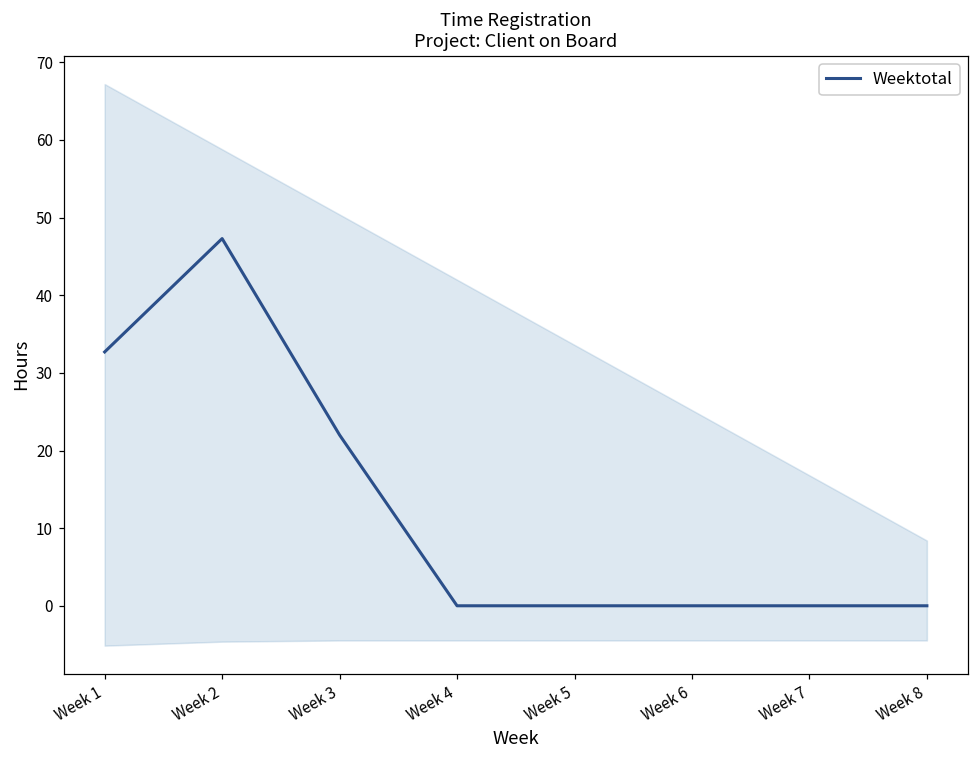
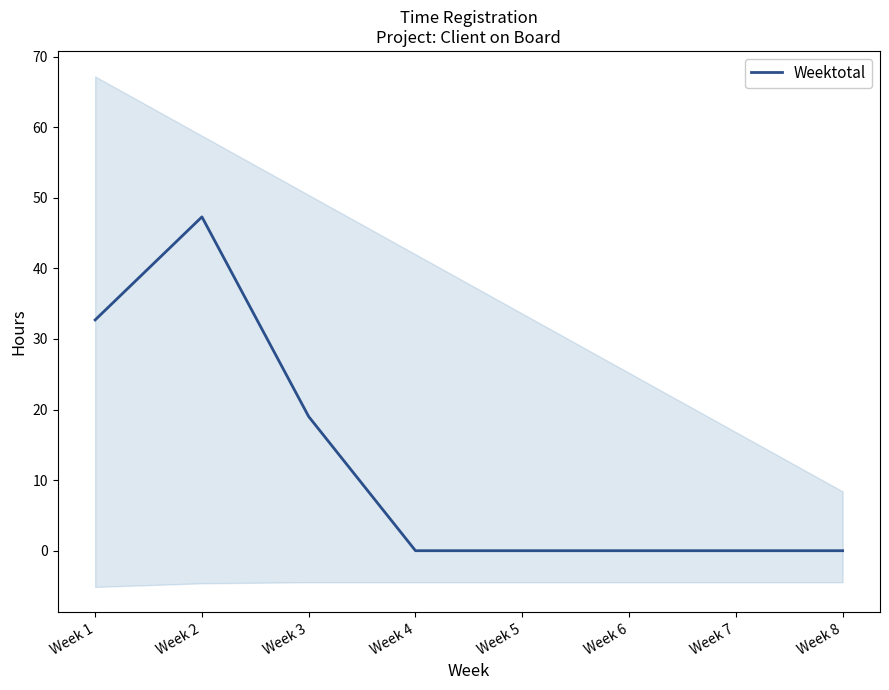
  {
    "Weektotal": {
      "Week 1": 33,
      "Week 2": 47,
-     "Week 3": 22,
+     "Week 3": 19,
      "Week 4": 0,
      "Week 5": 0,
      "Week 6": 0,
      "Week 7": 0,
      "Week 8": 0
    }
  }
